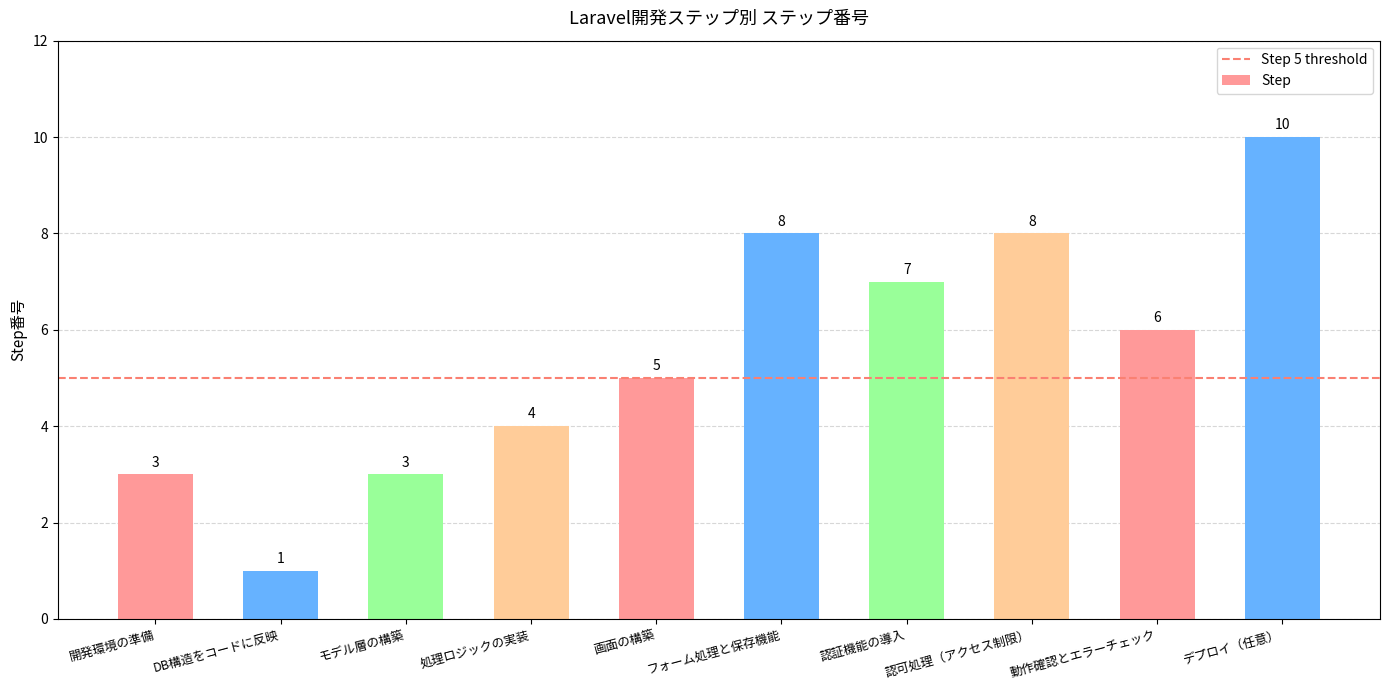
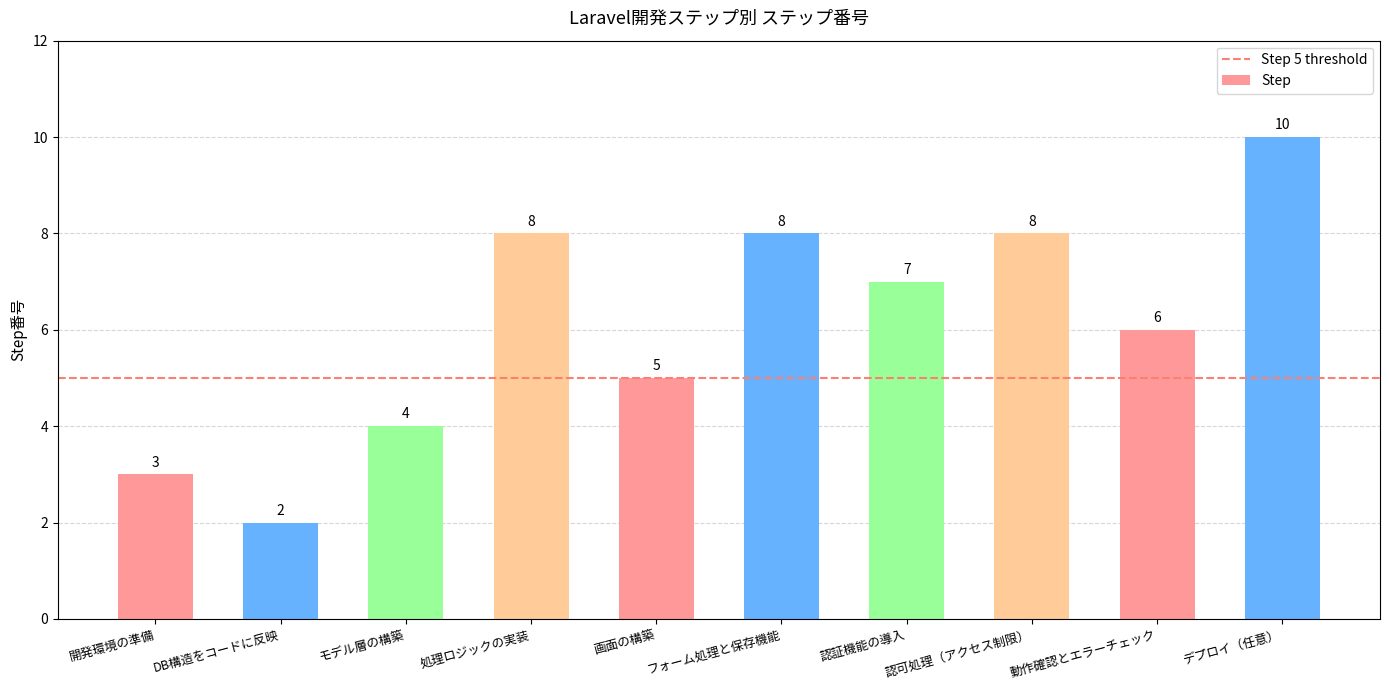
  {
    "開発環境の準備": 3,
-   "DB構造をコードに反映": 1,
-   "モデル層の構築": 3,
-   "処理ロジックの実装": 4,
+   "DB構造をコードに反映": 2,
+   "モデル層の構築": 4,
+   "処理ロジックの実装": 8,
    "画面の構築": 5,
    "フォーム処理と保存機能": 8,
    "認証機能の導入": 7,
    "認可処理（アクセス制限）": 8,
    "動作確認とエラーチェック": 6,
    "デプロイ（任意）": 10
  }
